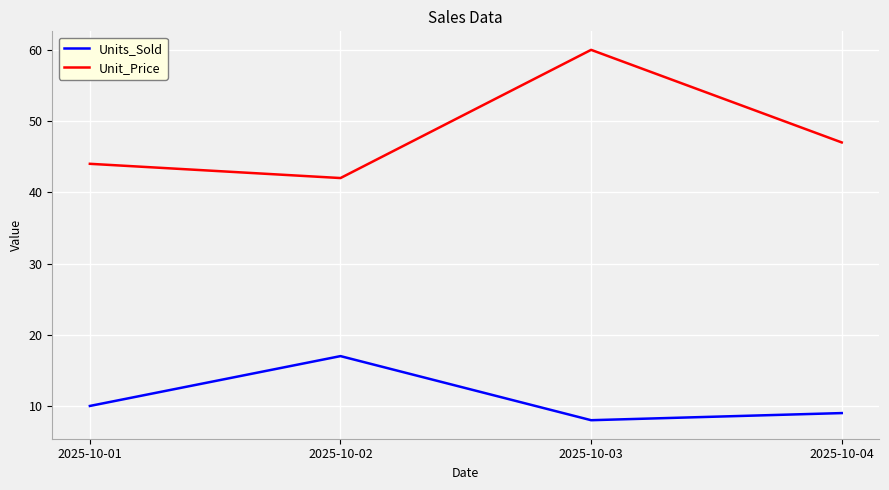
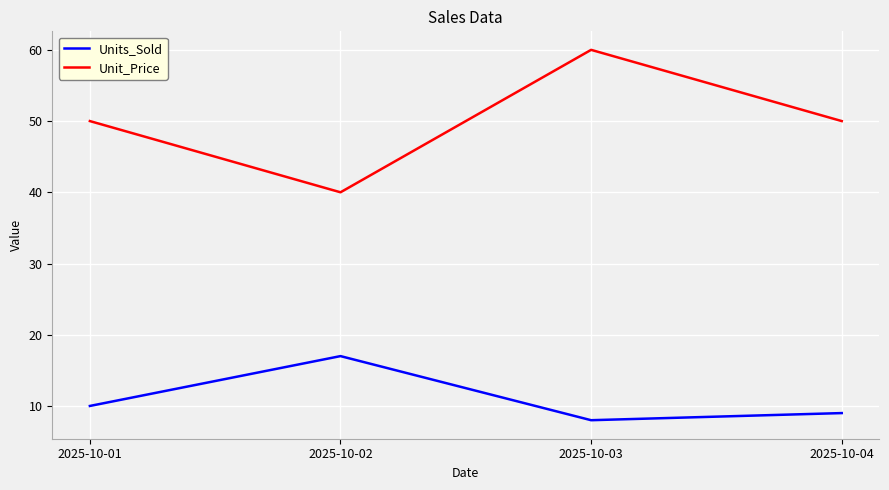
  {
    "Units_Sold": {
      "2025-10-01": 10,
      "2025-10-02": 17,
      "2025-10-03": 8,
      "2025-10-04": 9
    },
    "Unit_Price": {
-     "2025-10-01": 44,
-     "2025-10-02": 42,
+     "2025-10-01": 50,
+     "2025-10-02": 40,
      "2025-10-03": 60,
-     "2025-10-04": 47
+     "2025-10-04": 50
    }
  }
